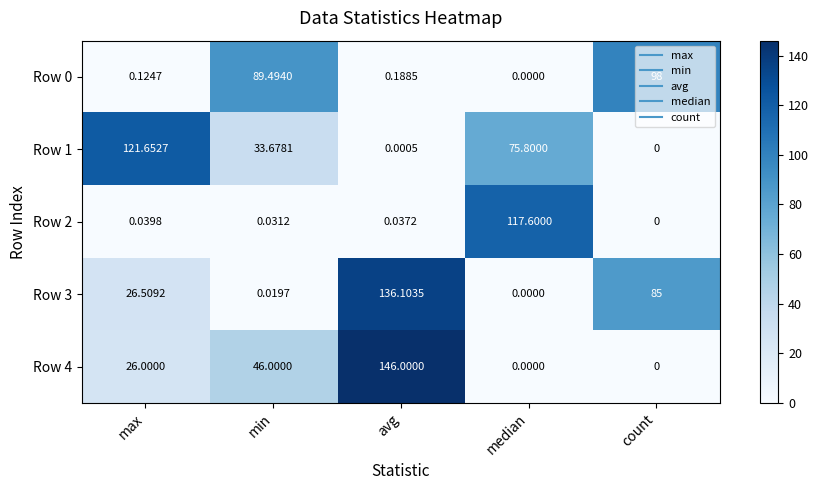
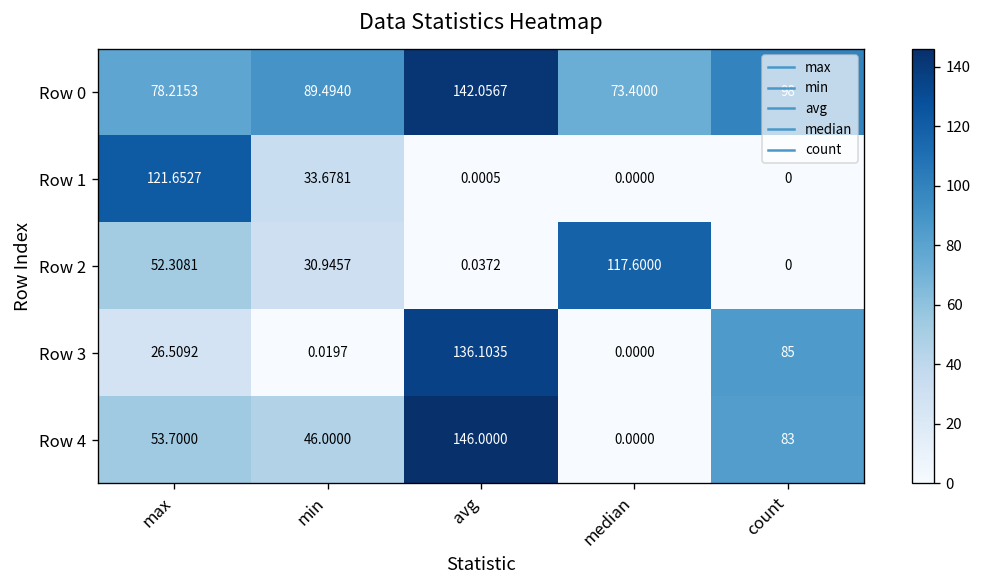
  {
    "Row 0": {
-     "max": 0.1247,
+     "max": 78.2153,
      "min": 89.4940,
-     "avg": 0.1885,
-     "median": 0.0000
+     "avg": 142.0567,
+     "median": 73.4000
    },
    "Row 1": {
      "max": 121.6527,
      "min": 33.6781,
      "avg": 0.0005,
-     "median": 75.8000,
+     "median": 0.0000,
      "count": 0
    },
    "Row 2": {
-     "max": 0.0398,
-     "min": 0.0312,
+     "max": 52.3081,
+     "min": 30.9457,
      "avg": 0.0372,
      "median": 117.6000,
      "count": 0
    },
    "Row 3": {
      "max": 26.5092,
      "min": 0.0197,
      "avg": 136.1035,
      "median": 0.0000,
      "count": 85
    },
    "Row 4": {
-     "max": 26.0000,
+     "max": 53.7000,
      "min": 46.0000,
      "avg": 146.0000,
      "median": 0.0000,
-     "count": 0
+     "count": 83
    }
  }
